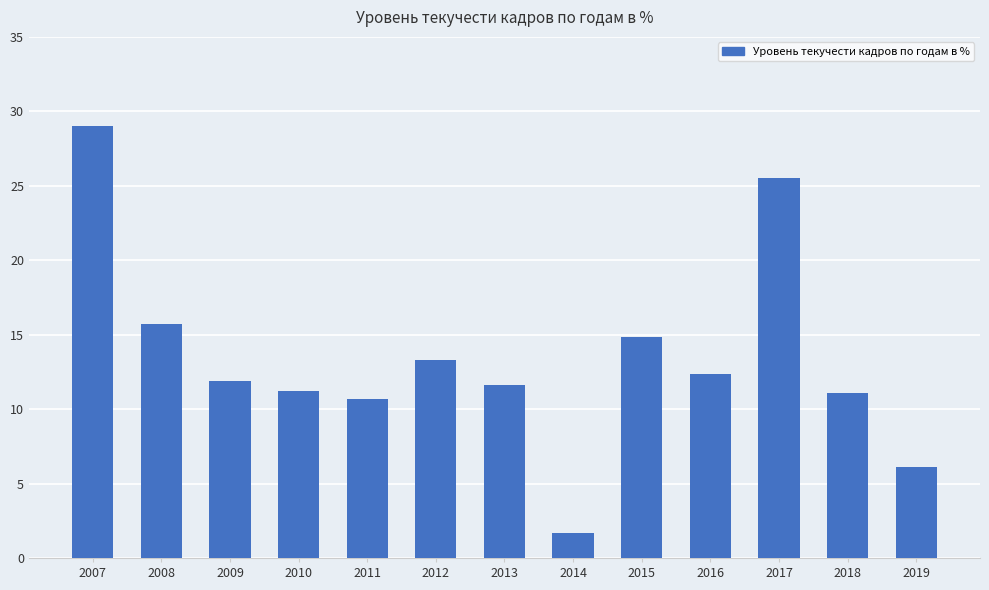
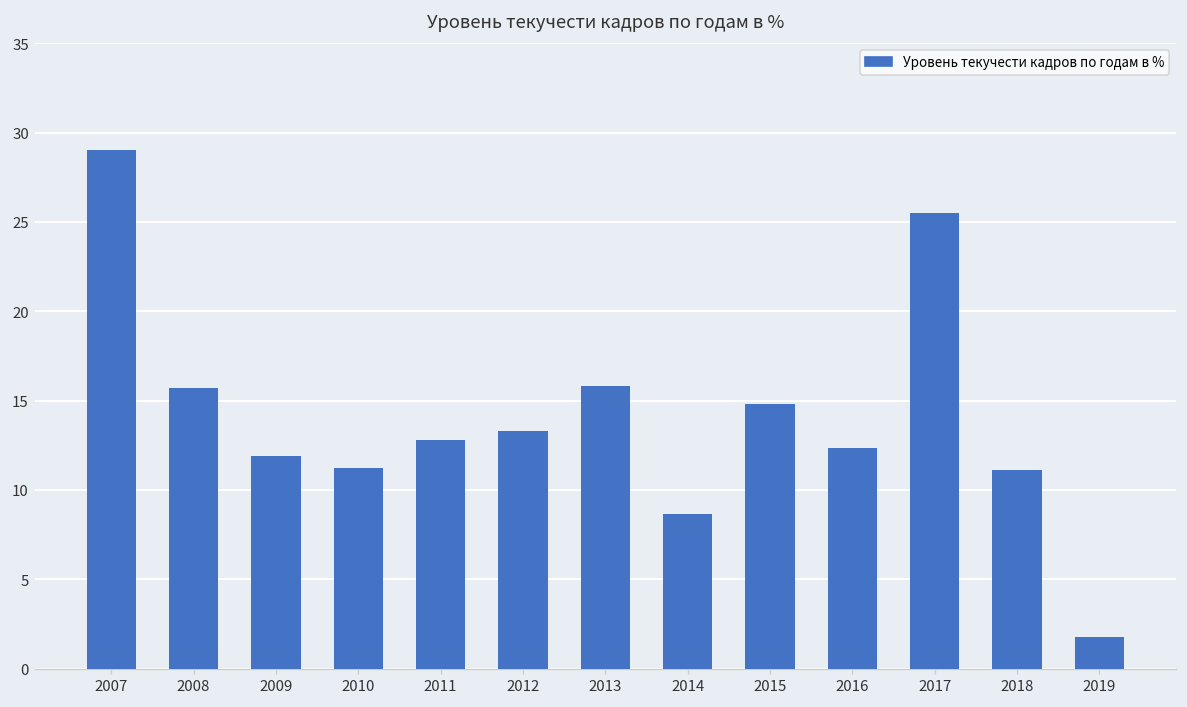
  {
    "2007": 29.0,
    "2008": 15.7,
    "2009": 11.9,
    "2010": 11.2,
-   "2011": 10.7,
+   "2011": 12.8,
    "2012": 13.3,
-   "2013": 11.6,
-   "2014": 1.7,
+   "2013": 15.8,
+   "2014": 8.6,
    "2015": 14.8,
    "2016": 12.3,
    "2017": 25.5,
    "2018": 11.1,
-   "2019": 6.1
+   "2019": 1.7
  }
